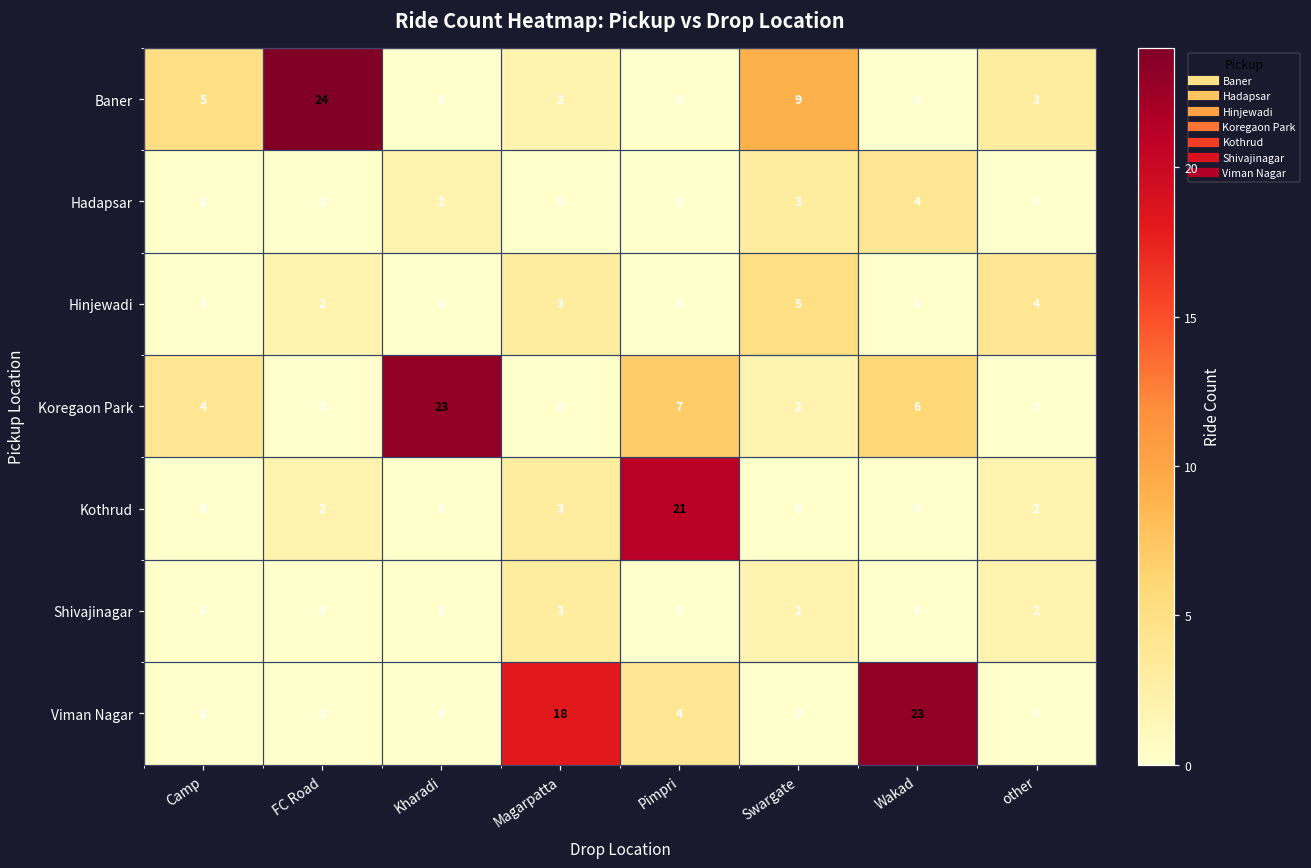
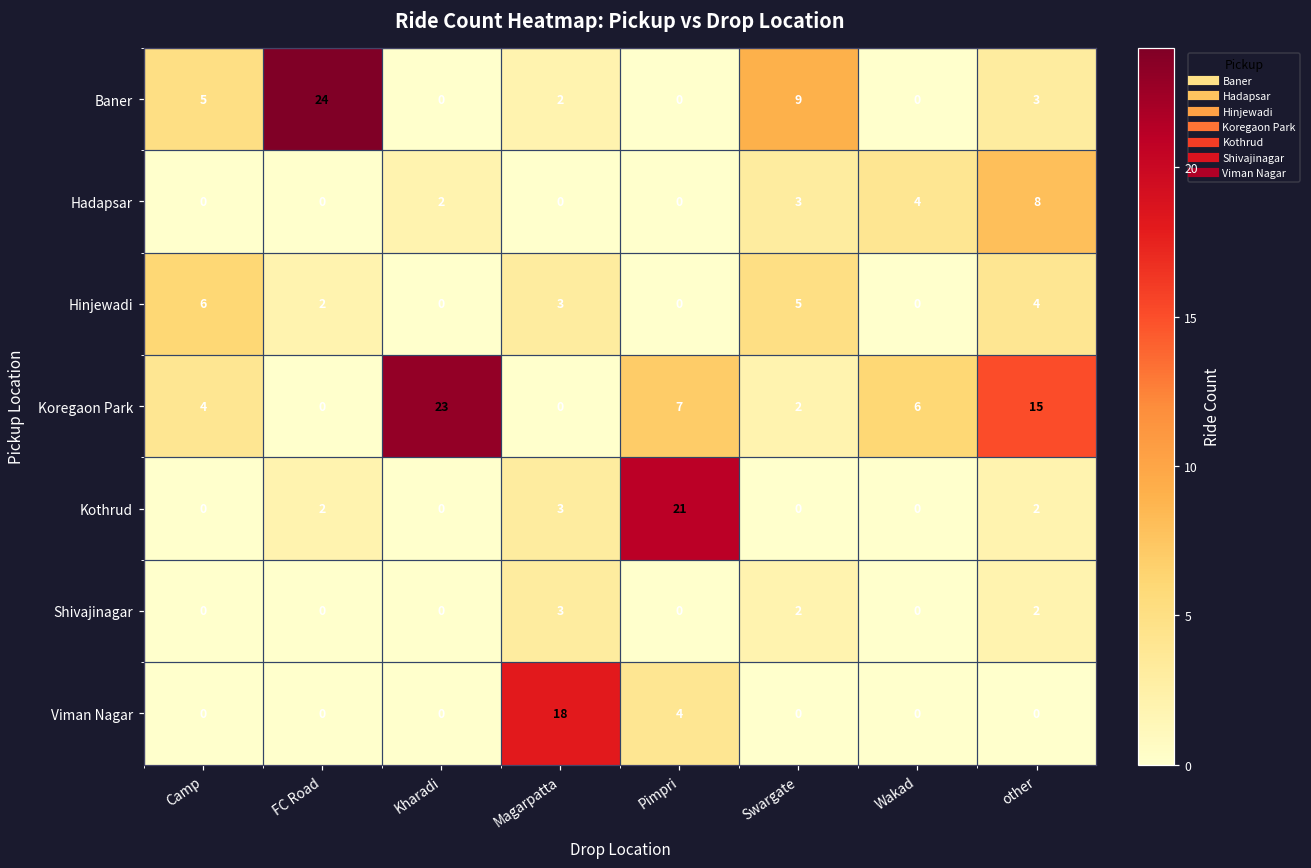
  {
    "Baner": {
      "Camp": 5,
      "FC Road": 24,
      "Kharadi": 0,
      "Magarpatta": 2,
      "Pimpri": 0,
      "Swargate": 9,
      "Wakad": 0,
      "other": 3
    },
    "Hadapsar": {
      "Camp": 0,
      "FC Road": 0,
      "Kharadi": 2,
      "Magarpatta": 0,
      "Pimpri": 0,
      "Swargate": 3,
      "Wakad": 4,
-     "other": 0
+     "other": 8
    },
    "Hinjewadi": {
-     "Camp": 0,
+     "Camp": 6,
      "FC Road": 2,
      "Kharadi": 0,
      "Magarpatta": 3,
      "Pimpri": 0,
      "Swargate": 5,
      "Wakad": 0,
      "other": 4
    },
    "Koregaon Park": {
      "Camp": 4,
      "FC Road": 0,
      "Kharadi": 23,
      "Magarpatta": 0,
      "Pimpri": 7,
      "Swargate": 2,
      "Wakad": 6,
-     "other": 0
+     "other": 15
    },
    "Kothrud": {
      "Camp": 0,
      "FC Road": 2,
      "Kharadi": 0,
      "Magarpatta": 3,
      "Pimpri": 21,
      "Swargate": 0,
      "Wakad": 0,
      "other": 2
    },
    "Shivajinagar": {
      "Camp": 0,
      "FC Road": 0,
      "Kharadi": 0,
      "Magarpatta": 3,
      "Pimpri": 0,
      "Swargate": 2,
      "Wakad": 0,
      "other": 2
    },
    "Viman Nagar": {
      "Camp": 0,
      "FC Road": 0,
      "Kharadi": 0,
      "Magarpatta": 18,
      "Pimpri": 4,
      "Swargate": 0,
-     "Wakad": 23,
+     "Wakad": 0,
      "other": 0
    }
  }
